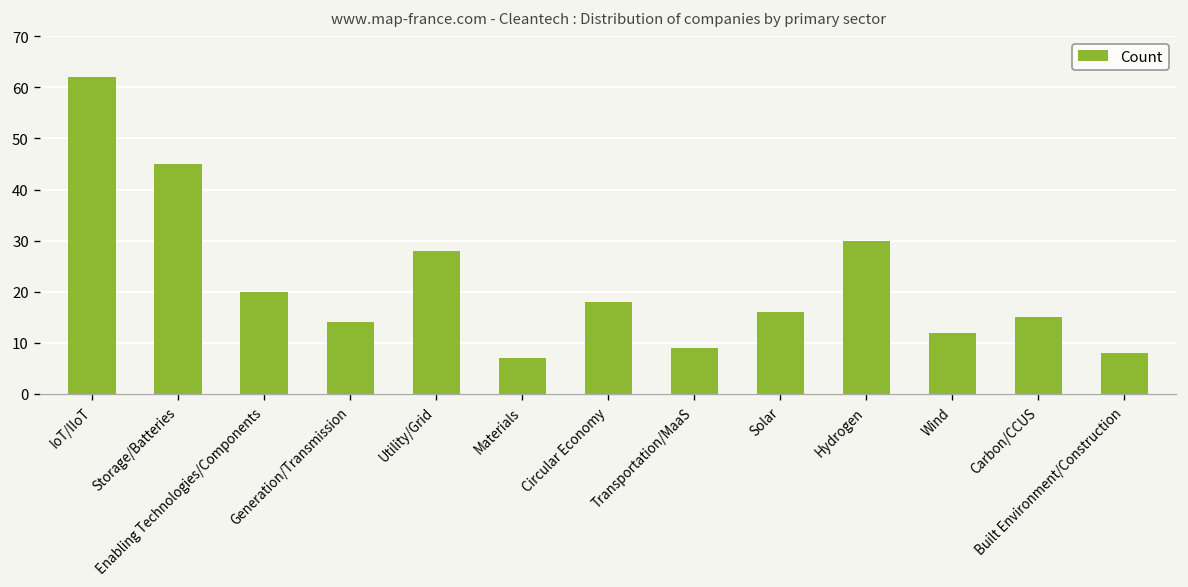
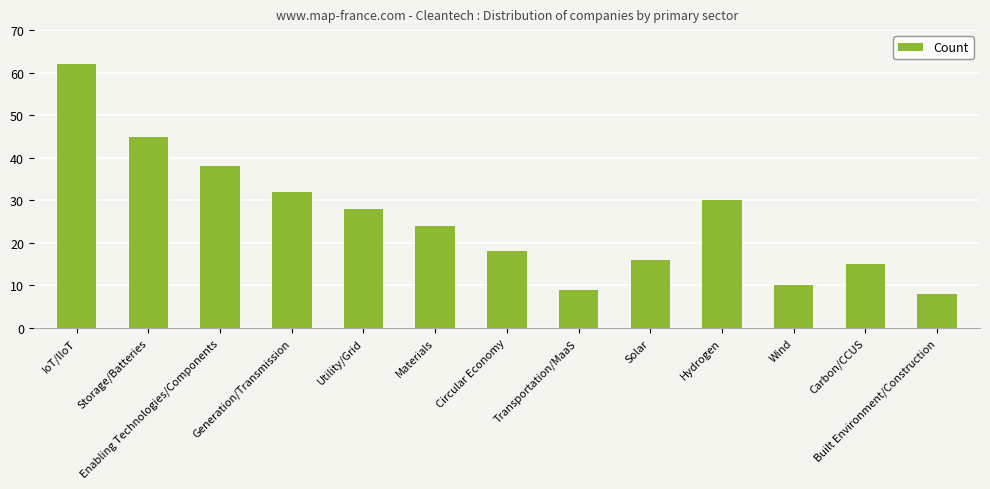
  {
    "IoT/IIoT": 62,
    "Storage/Batteries": 45,
-   "Enabling Technologies/Components": 20,
-   "Generation/Transmission": 14,
+   "Enabling Technologies/Components": 38,
+   "Generation/Transmission": 32,
    "Utility/Grid": 28,
-   "Materials": 7,
+   "Materials": 24,
    "Circular Economy": 18,
    "Transportation/MaaS": 9,
    "Solar": 16,
    "Hydrogen": 30,
-   "Wind": 12,
+   "Wind": 10,
    "Carbon/CCUS": 15,
    "Built Environment/Construction": 8
  }
